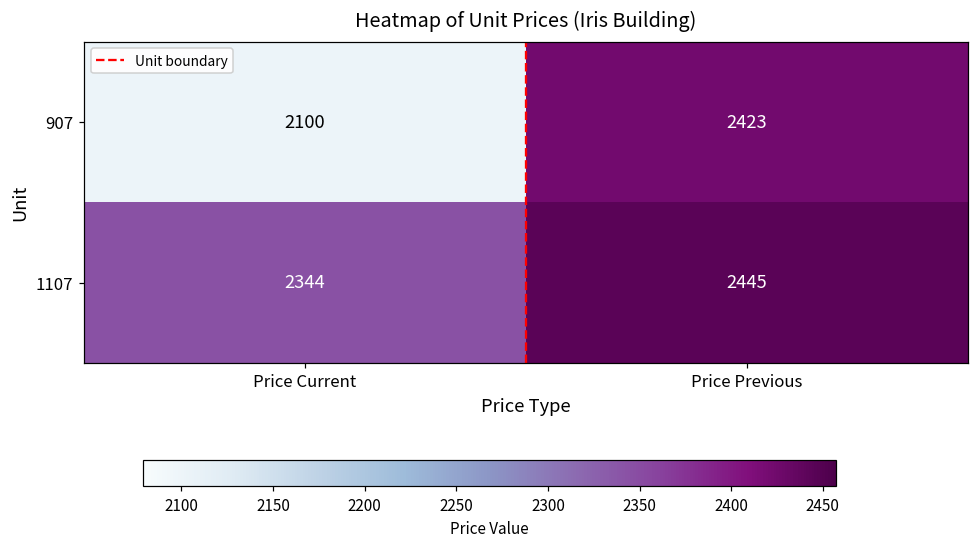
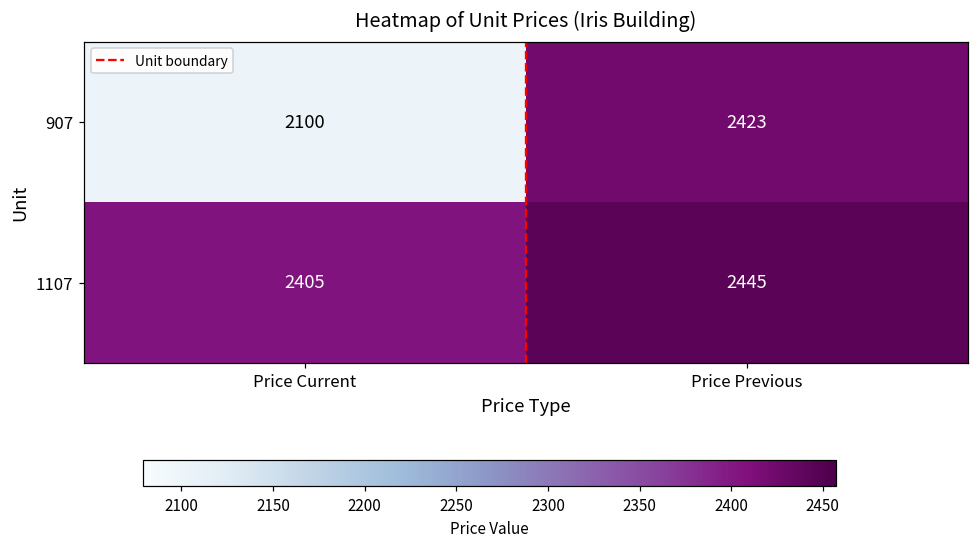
  {
    "907": {
      "Price Current": 2100,
      "Price Previous": 2423
    },
    "1107": {
-     "Price Current": 2344,
+     "Price Current": 2405,
      "Price Previous": 2445
    }
  }
